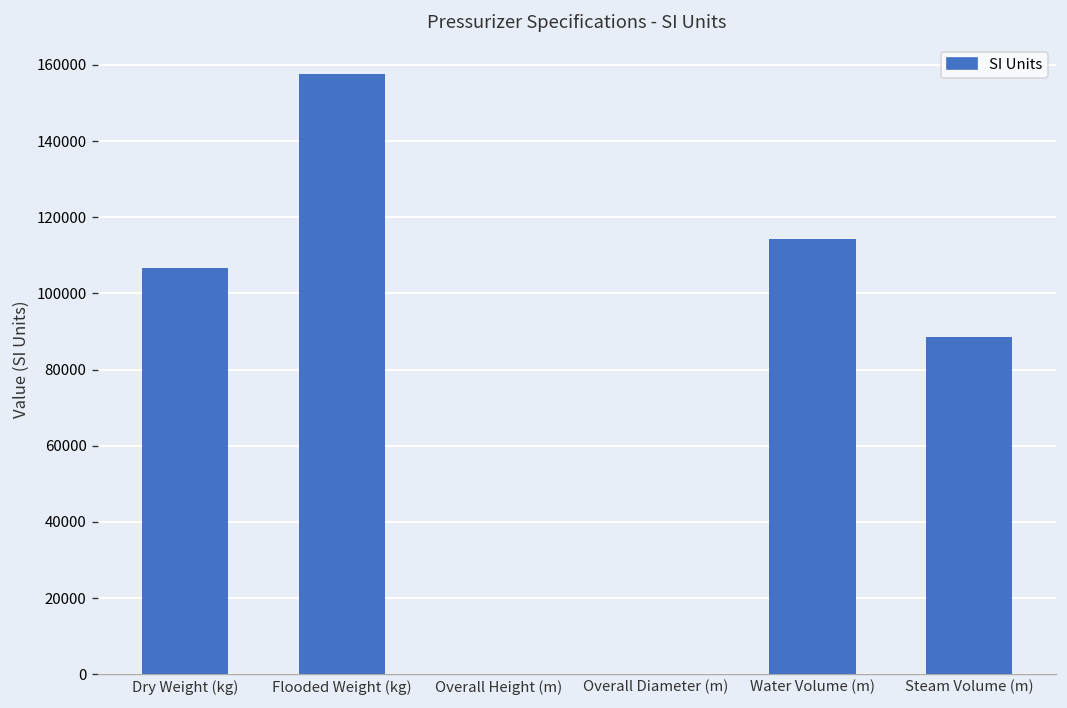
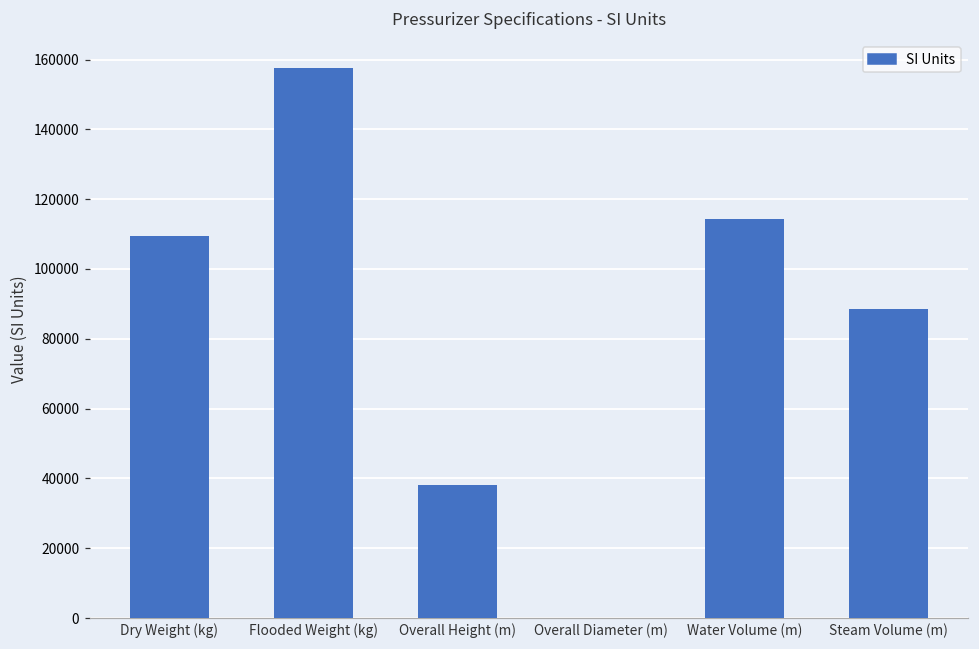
  {
-   "Dry Weight (kg)": 107000,
+   "Dry Weight (kg)": 109000,
    "Flooded Weight (kg)": 158000,
-   "Overall Height (m)": 0,
+   "Overall Height (m)": 38000,
    "Water Volume (m)": 114000,
    "Steam Volume (m)": 88000
  }
